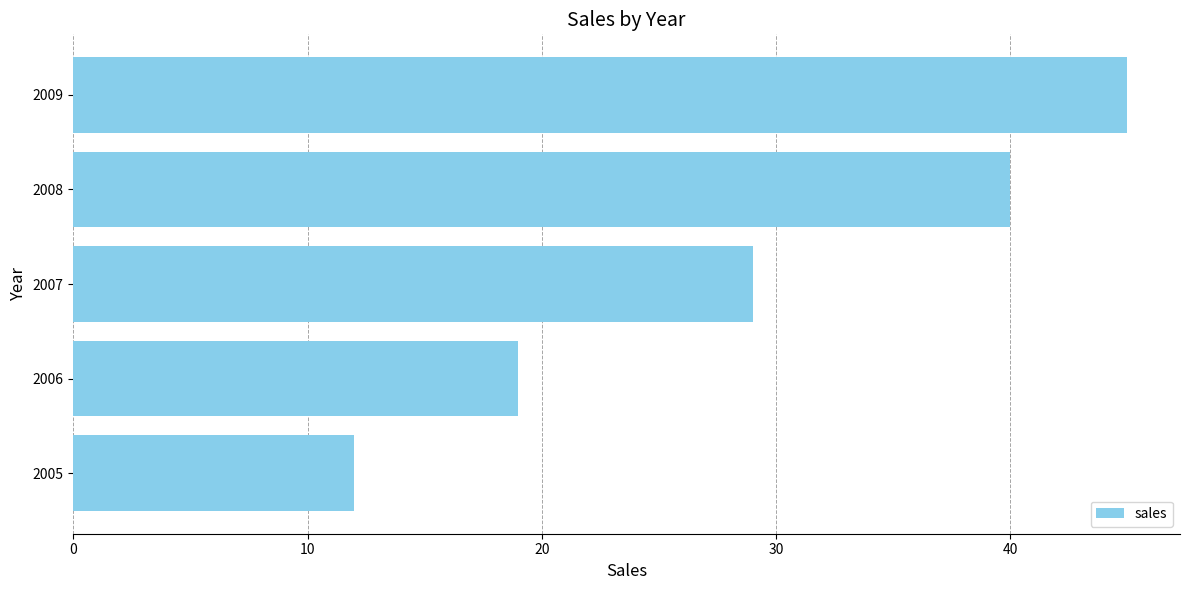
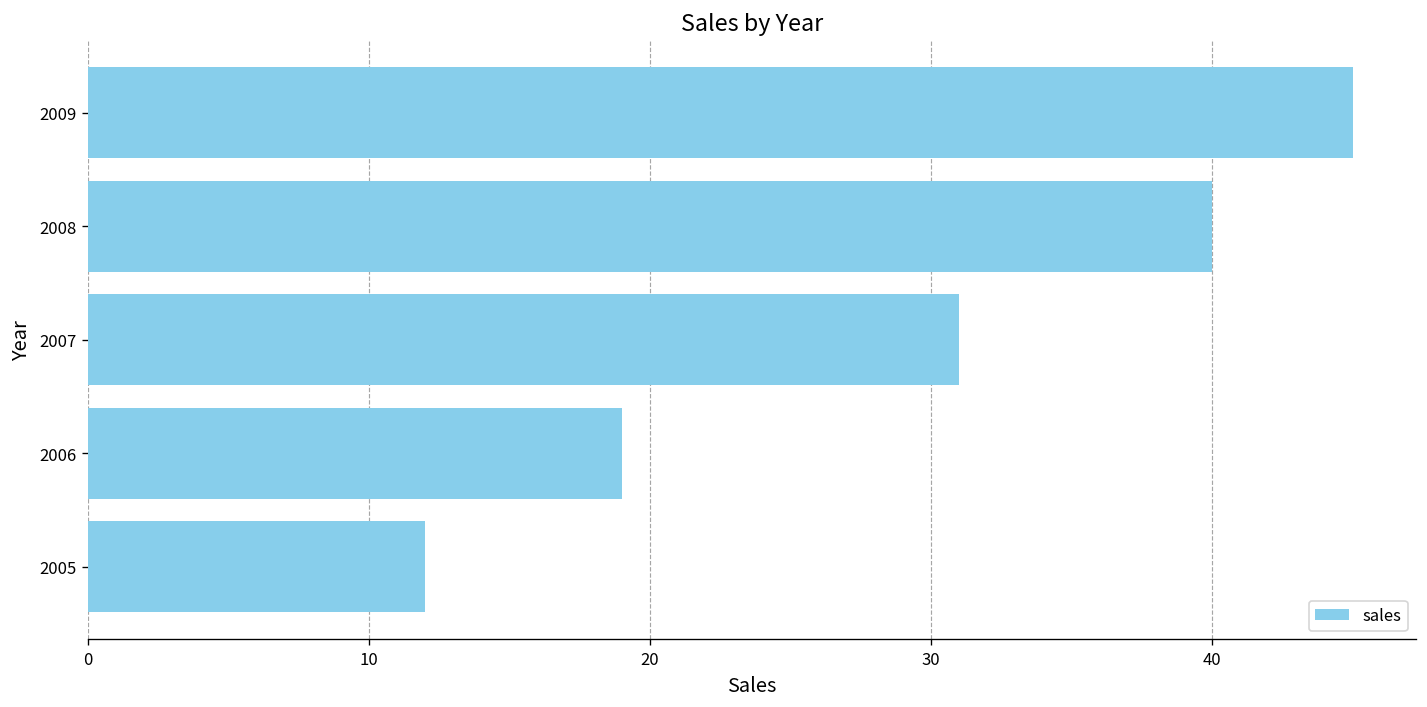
  {
    "2009": 45,
    "2008": 40,
-   "2007": 29,
+   "2007": 31,
    "2006": 19,
    "2005": 12
  }
